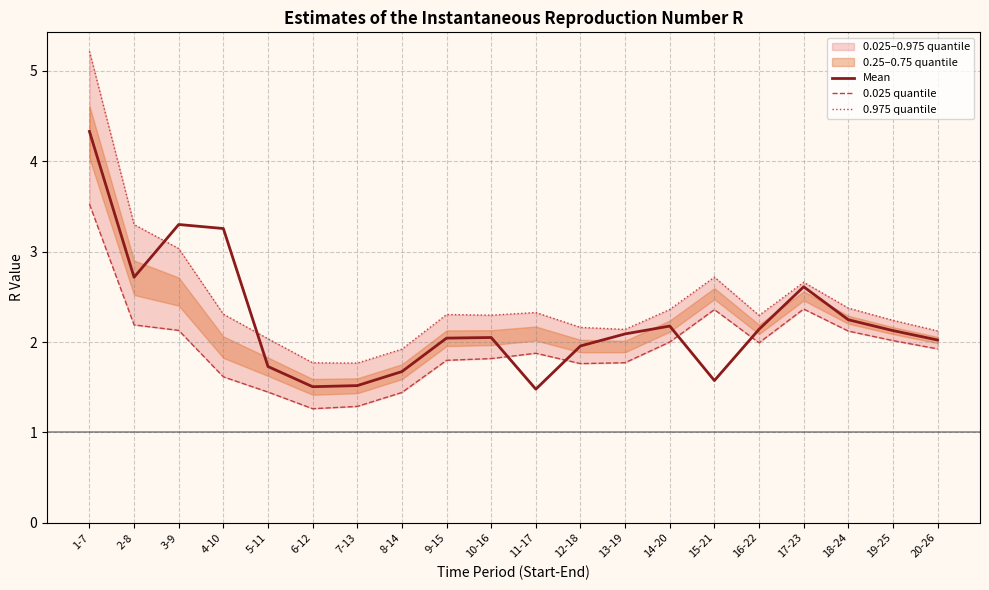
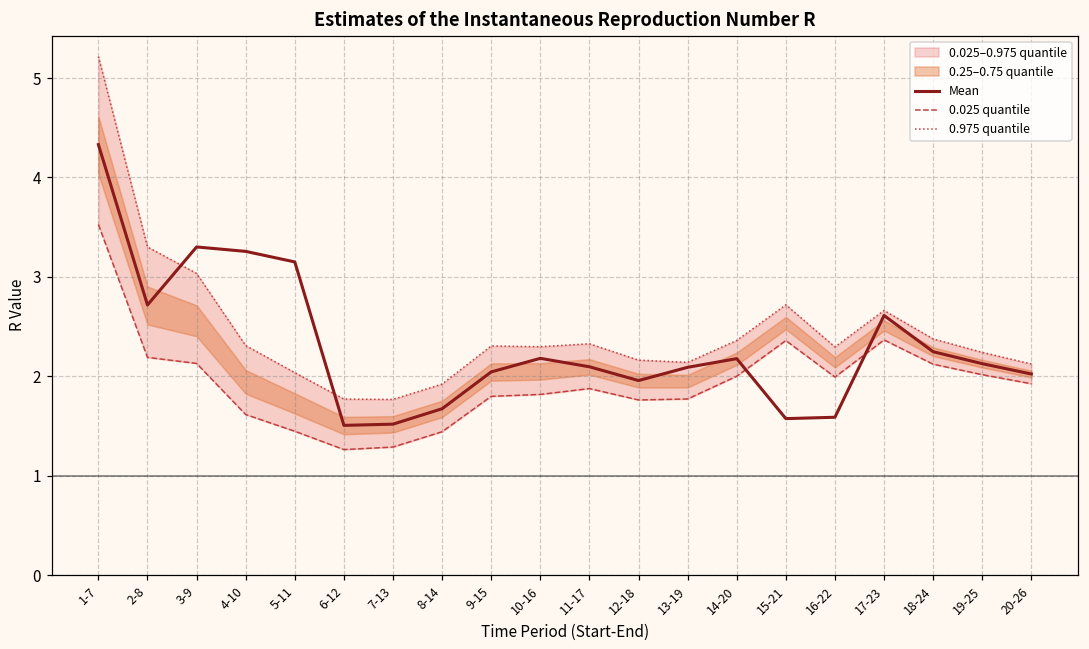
  {
    "Mean": {
      "1-7": 4.3,
      "2-8": 2.7,
      "3-9": 3.3,
      "4-10": 3.3,
-     "5-11": 1.7,
+     "5-11": 3.2,
      "6-12": 1.5,
      "7-13": 1.5,
      "8-14": 1.7,
      "9-15": 2.0,
-     "10-16": 2.1,
-     "11-17": 1.5,
+     "10-16": 2.2,
+     "11-17": 2.1,
      "12-18": 2.0,
      "13-19": 2.1,
      "14-20": 2.2,
      "15-21": 1.6,
-     "16-22": 2.1,
+     "16-22": 1.6,
      "17-23": 2.6,
      "18-24": 2.2,
      "19-25": 2.1,
      "20-26": 2.0
    }
  }
